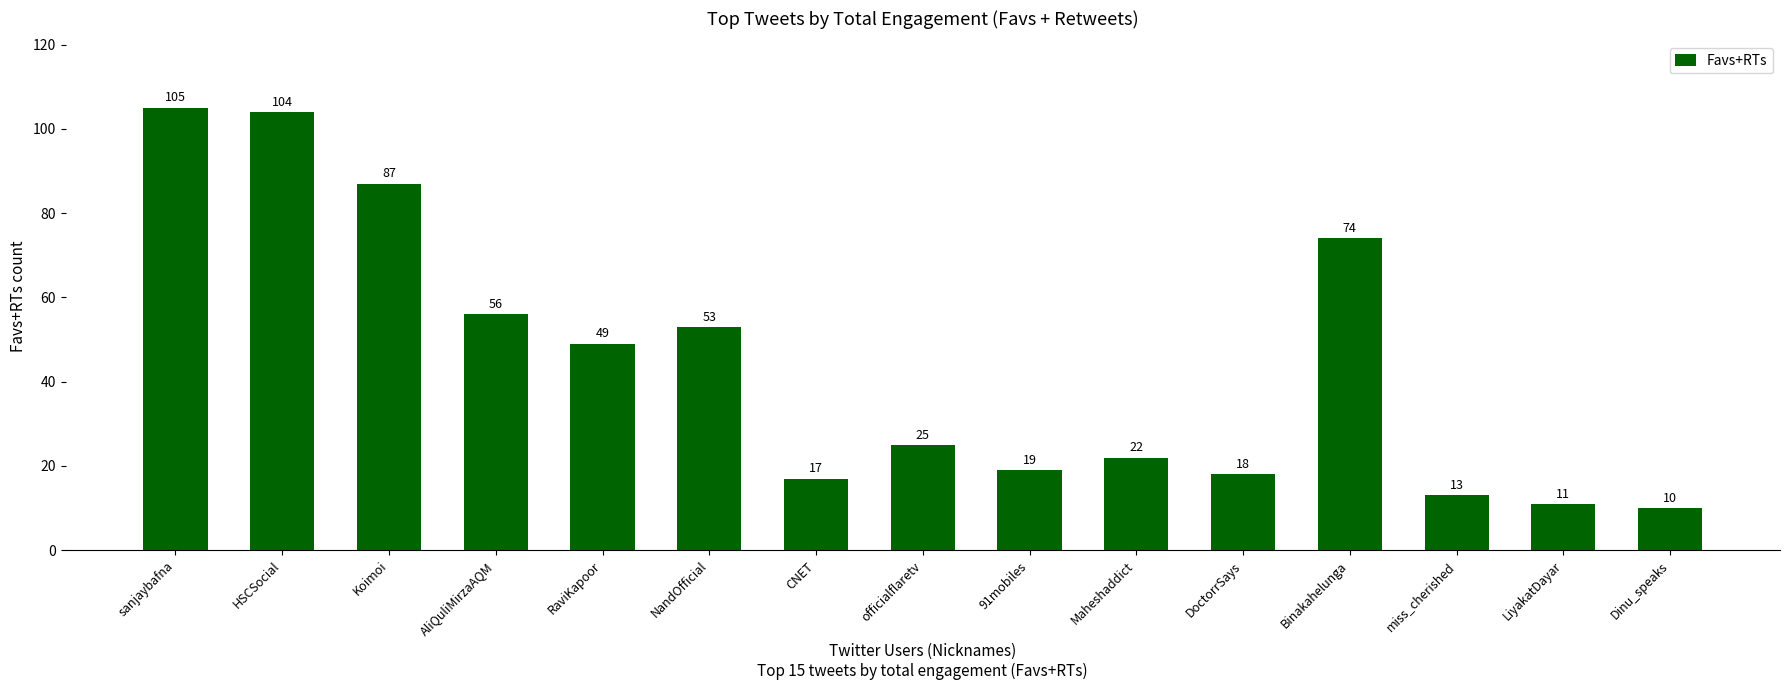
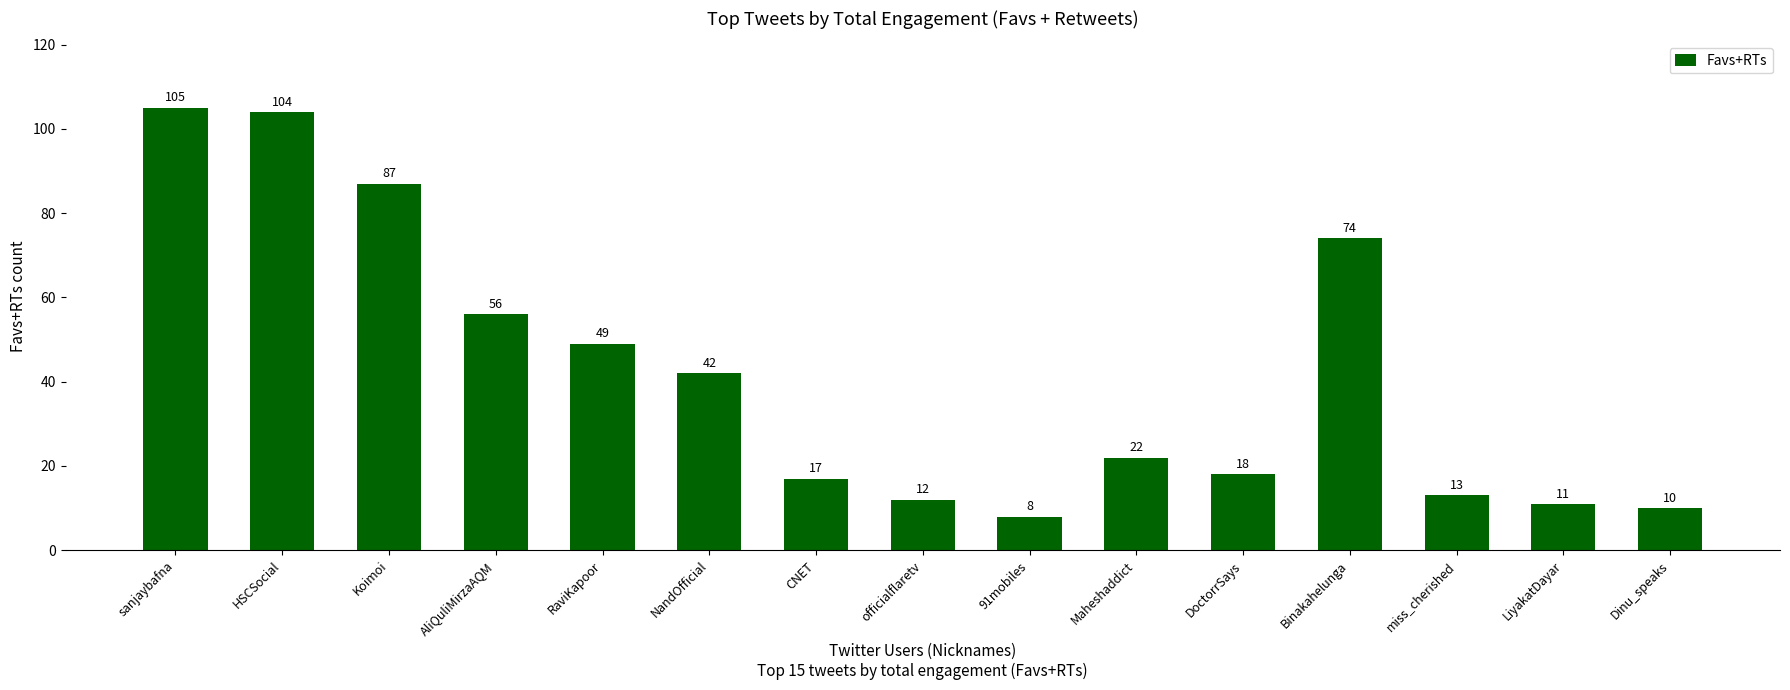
  {
    "sanjaybafna": 105,
    "HSCSocial": 104,
    "Koimoi": 87,
    "AliQuliMirzaAQM": 56,
    "RaviKapoor": 49,
-   "NandOfficial": 53,
+   "NandOfficial": 42,
    "CNET": 17,
-   "officialflaretv": 25,
-   "91mobiles": 19,
+   "officialflaretv": 12,
+   "91mobiles": 8,
    "Maheshaddict": 22,
    "DoctorrSays": 18,
    "Binakahelunga": 74,
    "miss_cherished": 13,
    "LiyakatDayar": 11,
    "Dinu_speaks": 10
  }
